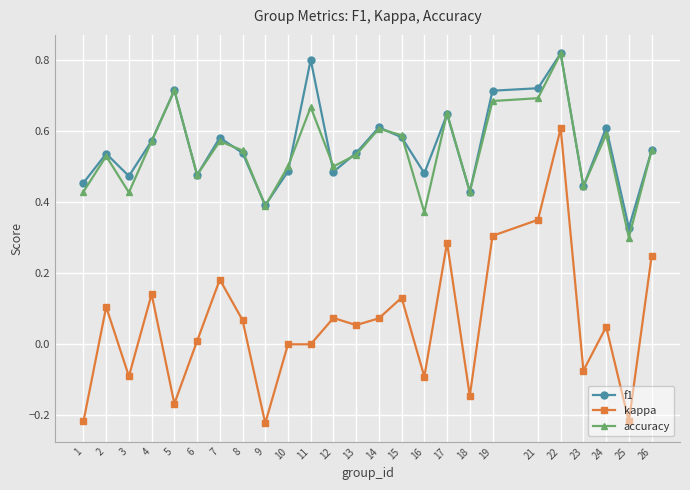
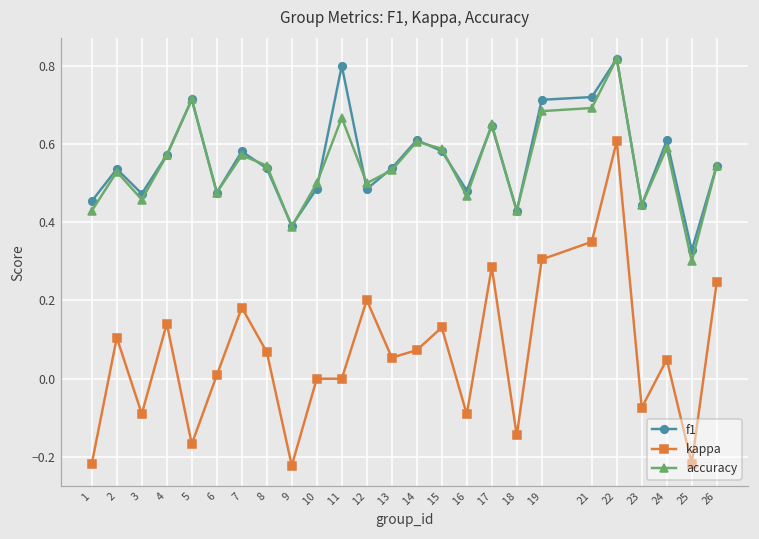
  {
    "f1": {
      "1": 0.45,
      "3": 0.47,
      "7": 0.58,
      "10": 0.49,
      "11": 0.80,
      "12": 0.49,
      "16": 0.48,
      "19": 0.71,
      "21": 0.72,
      "24": 0.61,
      "25": 0.33
    },
    "kappa": {
      "1": -0.22,
      "2": 0.11,
      "3": -0.09,
      "4": 0.14,
      "5": -0.17,
      "6": 0.01,
      "7": 0.18,
      "8": 0.07,
      "9": -0.22,
      "10": 0.00,
      "11": 0.00,
-     "12": 0.07,
+     "12": 0.20,
      "13": 0.05,
      "14": 0.07,
      "15": 0.13,
      "16": -0.09,
      "17": 0.29,
      "18": -0.15,
      "19": 0.31,
      "21": 0.35,
      "22": 0.61,
      "23": -0.07,
      "24": 0.05,
      "26": 0.25
    },
    "accuracy": {
      "1": 0.43,
-     "3": 0.43,
+     "3": 0.46,
      "7": 0.57,
      "10": 0.50,
      "11": 0.67,
      "12": 0.50,
-     "16": 0.37,
+     "16": 0.47,
      "19": 0.68,
      "21": 0.69,
      "24": 0.59,
      "25": 0.30
    }
  }
